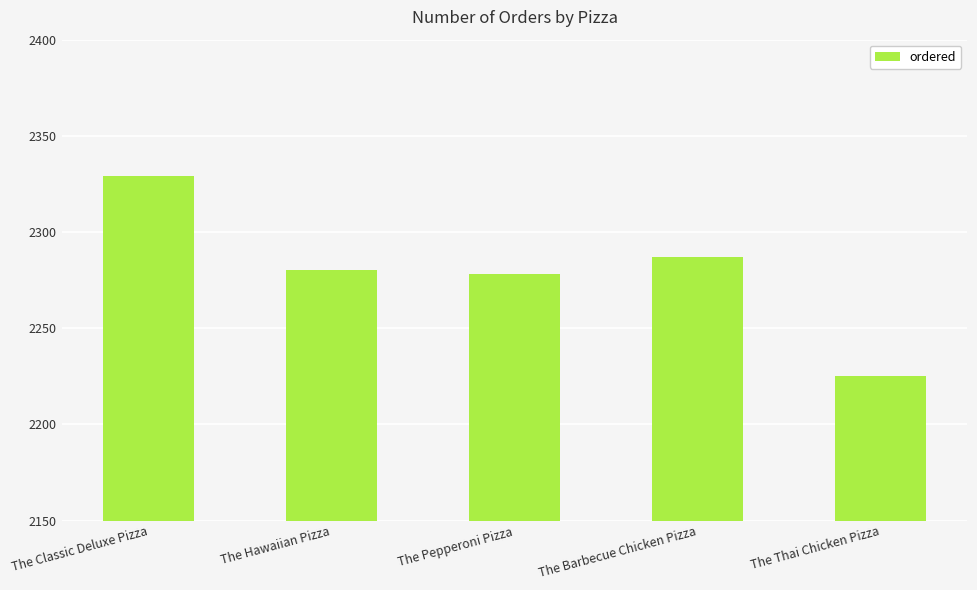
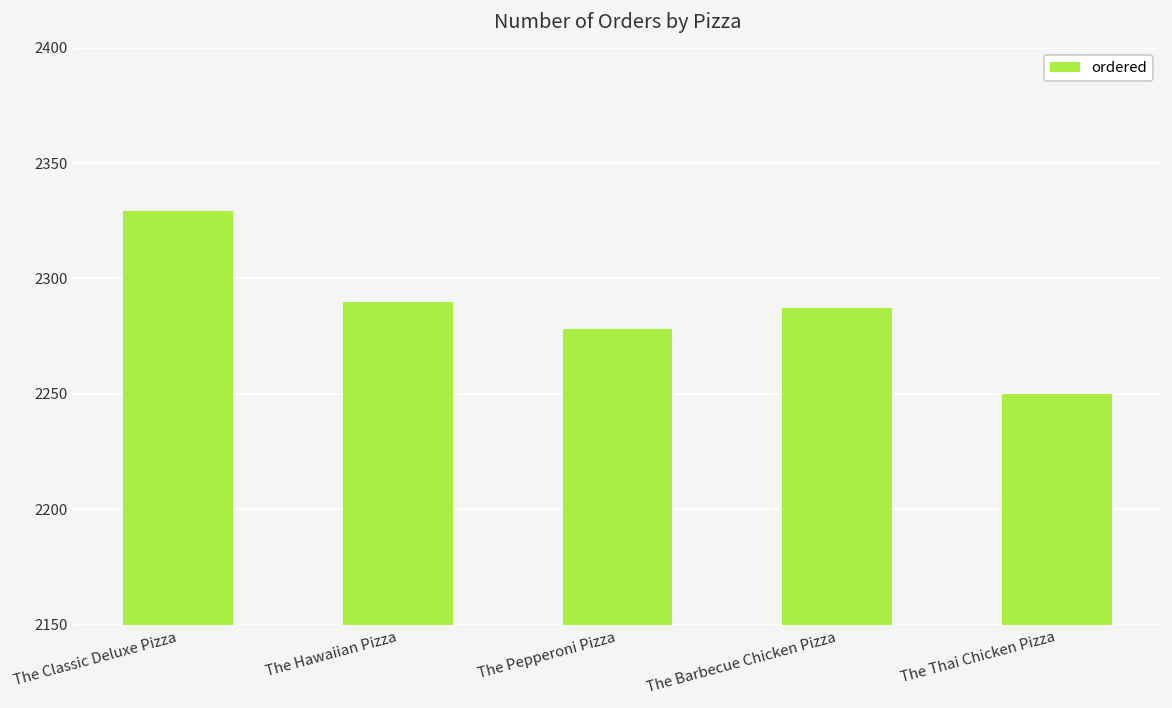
  {
    "The Classic Deluxe Pizza": 2329,
-   "The Hawaiian Pizza": 2280,
+   "The Hawaiian Pizza": 2290,
    "The Pepperoni Pizza": 2278,
    "The Barbecue Chicken Pizza": 2287,
-   "The Thai Chicken Pizza": 2225
+   "The Thai Chicken Pizza": 2250
  }
